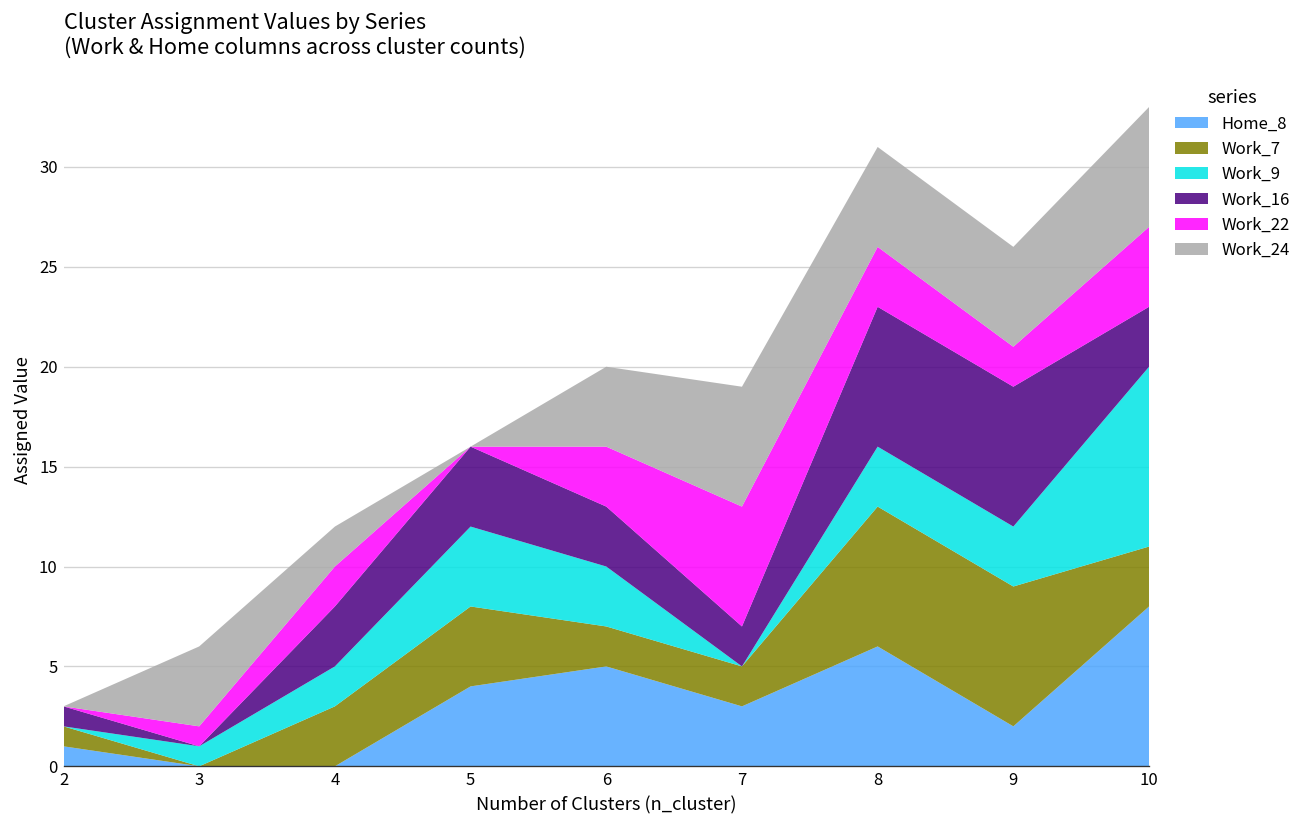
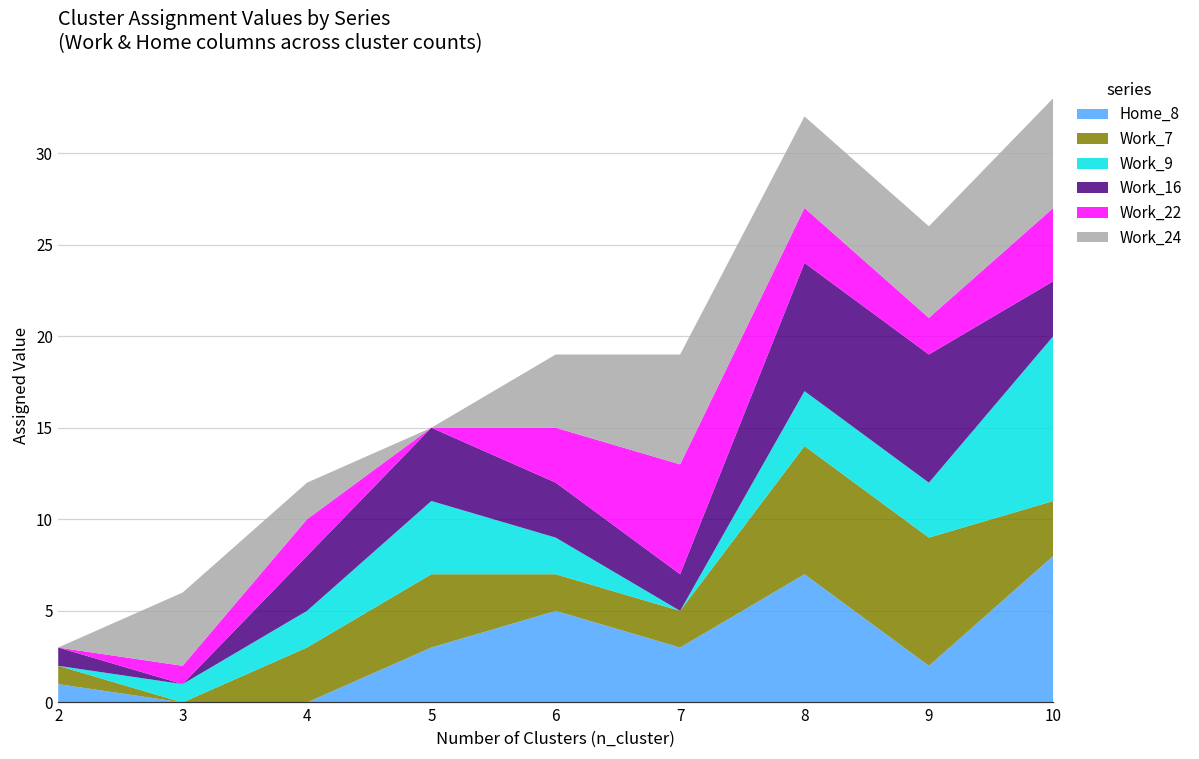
  {
    "Home_8": {
      "2": 1,
      "4": 0,
-     "5": 4,
+     "5": 3,
      "6": 5,
      "7": 3,
-     "8": 6,
+     "8": 7,
      "9": 2,
      "10": 8
    },
    "Work_7": {
      "4": 3,
      "5": 4,
      "6": 2,
      "8": 7,
      "9": 7,
      "10": 3
    },
    "Work_9": {
      "4": 2,
      "5": 4,
-     "6": 3,
+     "6": 2,
      "8": 3,
      "9": 3,
      "10": 9
    },
    "Work_16": {
      "4": 3,
      "6": 3,
      "7": 2,
      "8": 7,
      "9": 7,
      "10": 3
    },
    "Work_22": {
      "3": 1,
      "4": 2,
      "6": 3,
      "7": 6,
      "8": 3,
      "9": 2,
      "10": 4
    },
    "Work_24": {
      "3": 4,
      "4": 2,
      "6": 4,
      "7": 6,
      "8": 5,
      "9": 5,
      "10": 6
    }
  }
